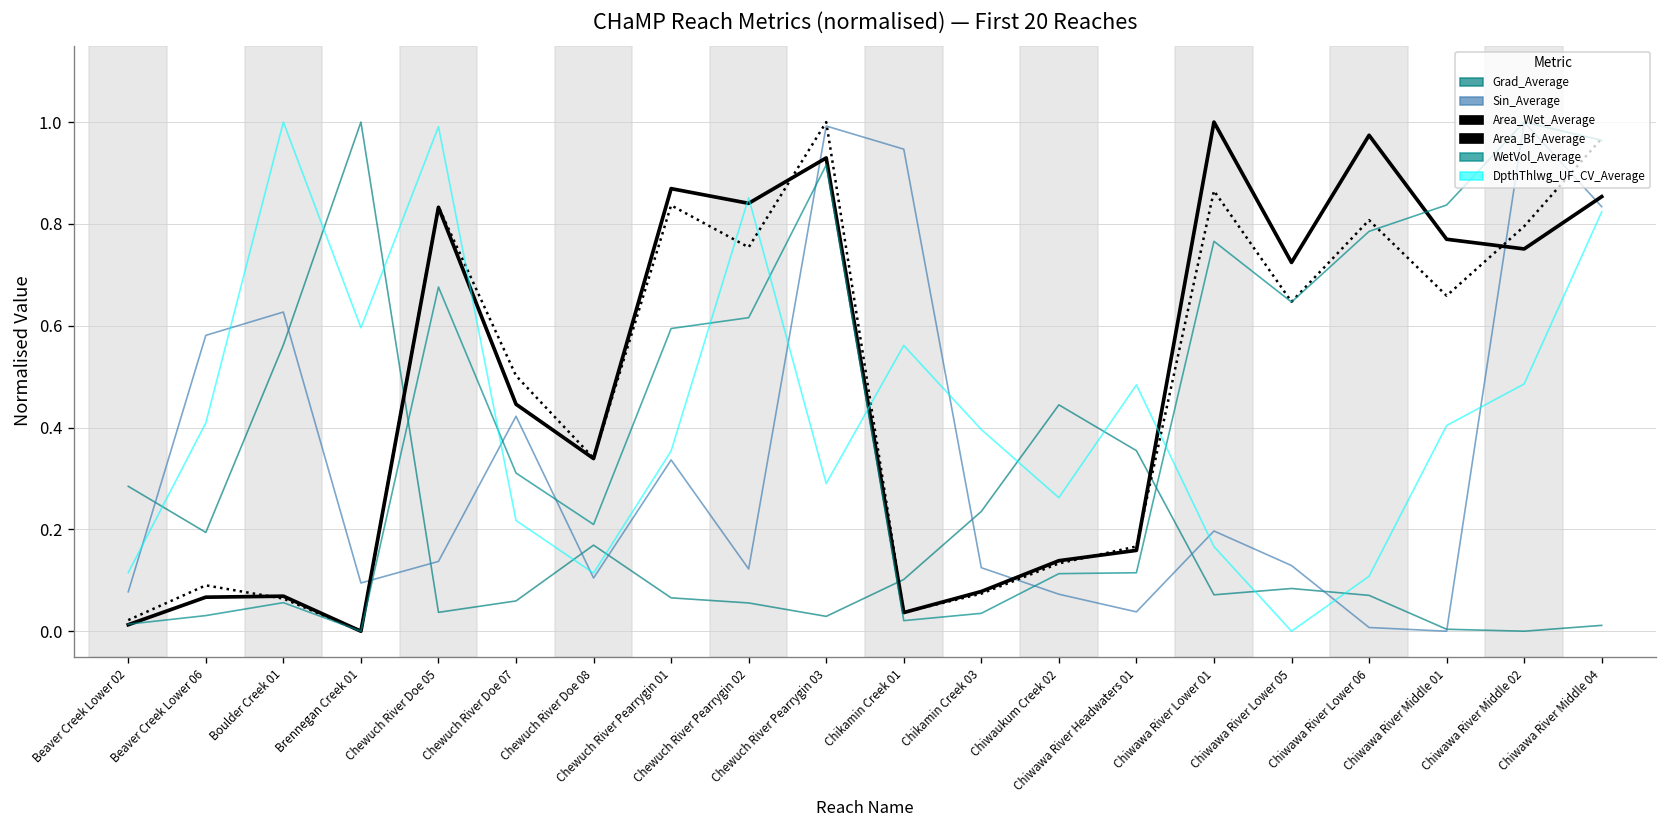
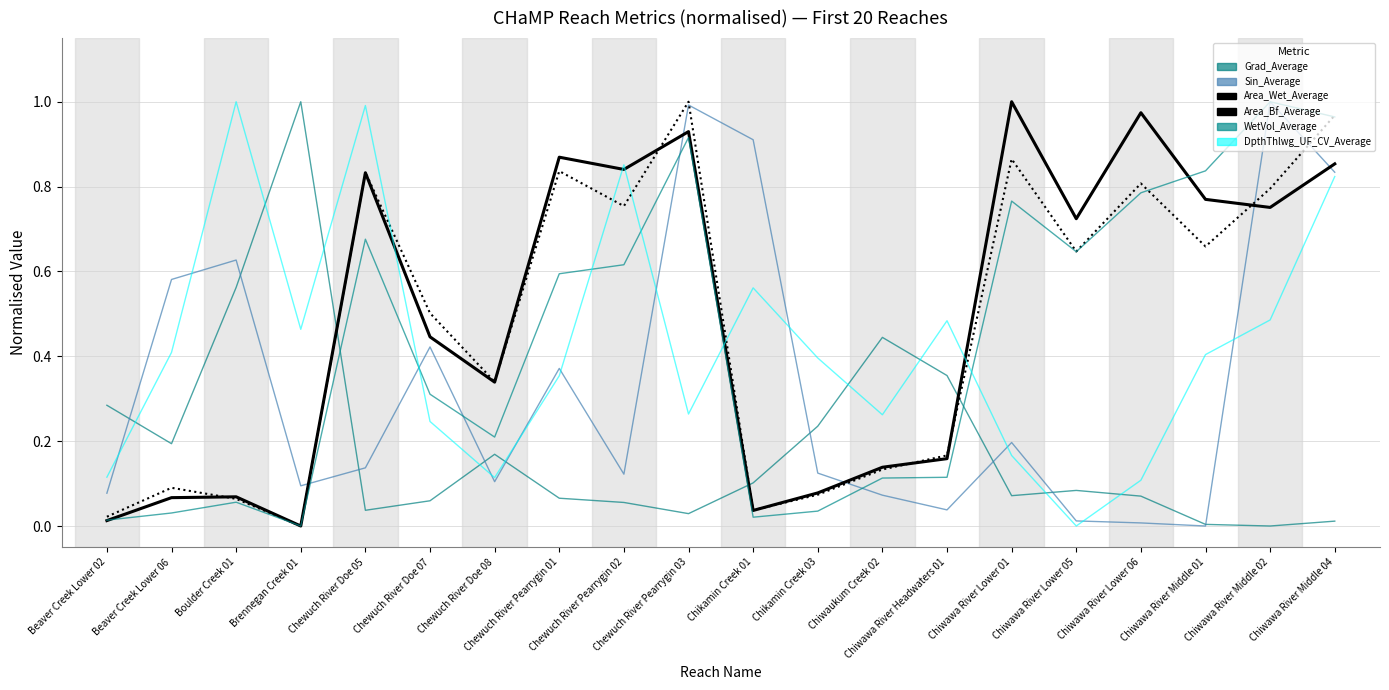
  {
    "Sin_Average": {
      "Beaver Creek Lower 02": 0.08,
      "Beaver Creek Lower 06": 0.58,
      "Boulder Creek 01": 0.63,
      "Brennegan Creek 01": 0.09,
      "Chewuch River Doe 05": 0.14,
      "Chewuch River Doe 07": 0.42,
      "Chewuch River Doe 08": 0.10,
-     "Chewuch River Pearrygin 01": 0.34,
+     "Chewuch River Pearrygin 01": 0.37,
      "Chewuch River Pearrygin 02": 0.12,
      "Chewuch River Pearrygin 03": 0.99,
-     "Chikamin Creek 01": 0.95,
+     "Chikamin Creek 01": 0.91,
      "Chikamin Creek 03": 0.12,
      "Chiwaukum Creek 02": 0.07,
      "Chiwawa River Headwaters 01": 0.04,
      "Chiwawa River Lower 01": 0.20,
-     "Chiwawa River Lower 05": 0.13,
+     "Chiwawa River Lower 05": 0.01,
      "Chiwawa River Lower 06": 0.01,
      "Chiwawa River Middle 04": 0.83
    },
    "DpthThlwg_UF_CV_Average": {
      "Beaver Creek Lower 02": 0.12,
      "Beaver Creek Lower 06": 0.41,
      "Boulder Creek 01": 1.00,
-     "Brennegan Creek 01": 0.60,
+     "Brennegan Creek 01": 0.46,
      "Chewuch River Doe 05": 0.99,
-     "Chewuch River Doe 07": 0.22,
+     "Chewuch River Doe 07": 0.25,
      "Chewuch River Doe 08": 0.11,
      "Chewuch River Pearrygin 01": 0.35,
      "Chewuch River Pearrygin 02": 0.85,
-     "Chewuch River Pearrygin 03": 0.29,
+     "Chewuch River Pearrygin 03": 0.26,
      "Chikamin Creek 01": 0.56,
      "Chikamin Creek 03": 0.40,
      "Chiwaukum Creek 02": 0.26,
      "Chiwawa River Headwaters 01": 0.48,
      "Chiwawa River Lower 01": 0.17,
      "Chiwawa River Lower 05": 0.00,
      "Chiwawa River Lower 06": 0.11,
      "Chiwawa River Middle 01": 0.40,
      "Chiwawa River Middle 02": 0.49,
      "Chiwawa River Middle 04": 0.82
    }
  }
